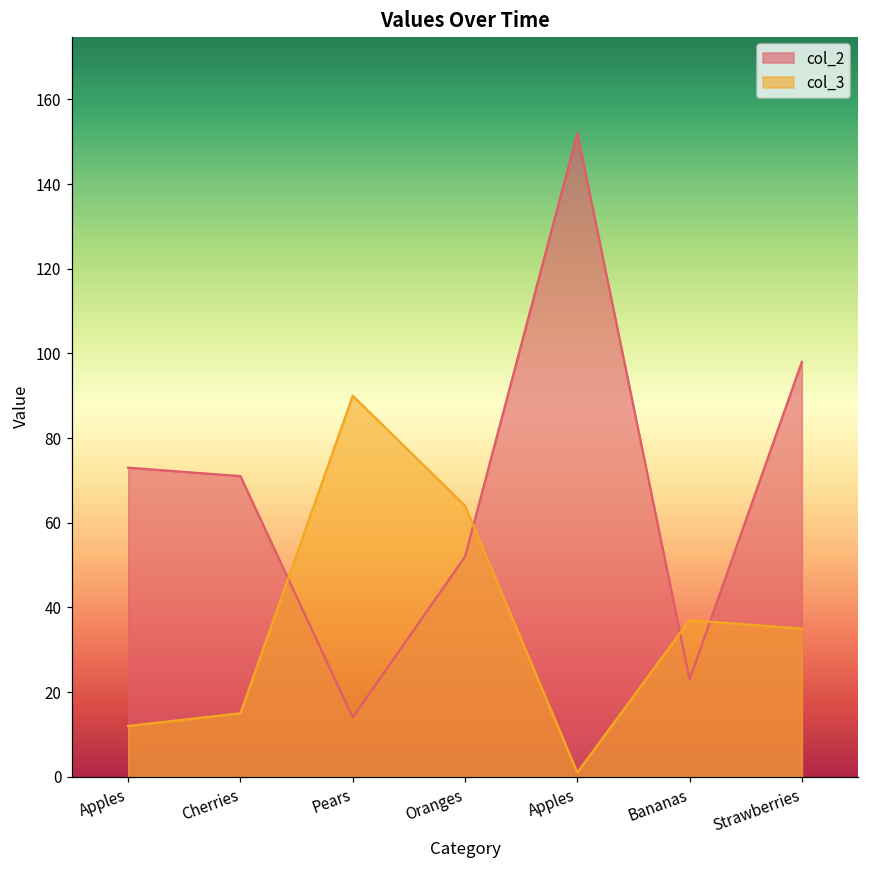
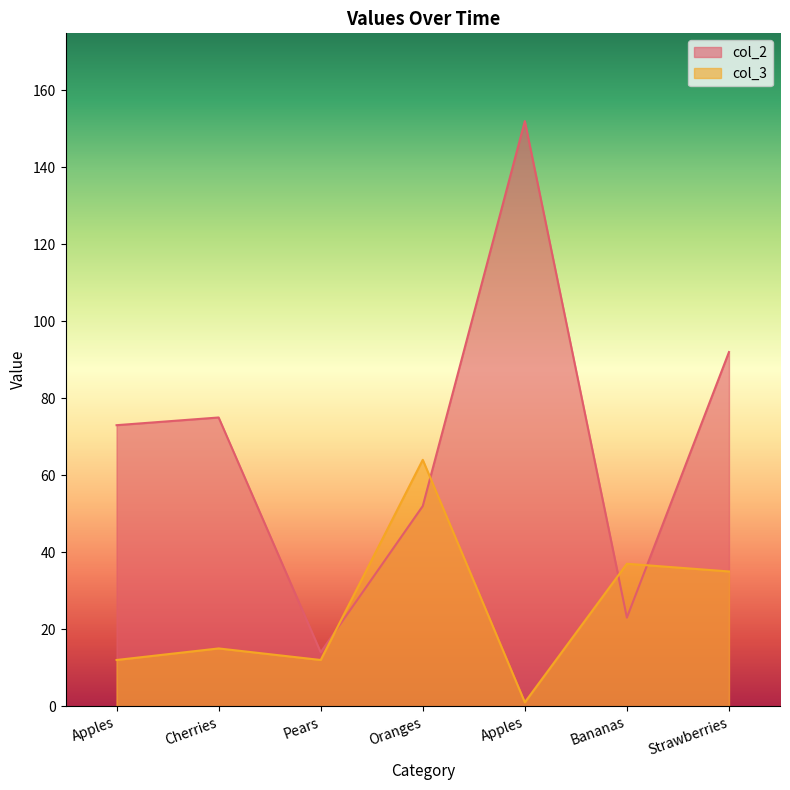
  {
    "col_2": {
-     "Cherries": 71,
+     "Cherries": 75,
      "Pears": 14,
      "Oranges": 52,
      "Bananas": 23,
-     "Strawberries": 98
+     "Strawberries": 92
    },
    "col_3": {
      "Cherries": 15,
-     "Pears": 90,
+     "Pears": 12,
      "Oranges": 64,
      "Bananas": 37,
      "Strawberries": 35
    }
  }
